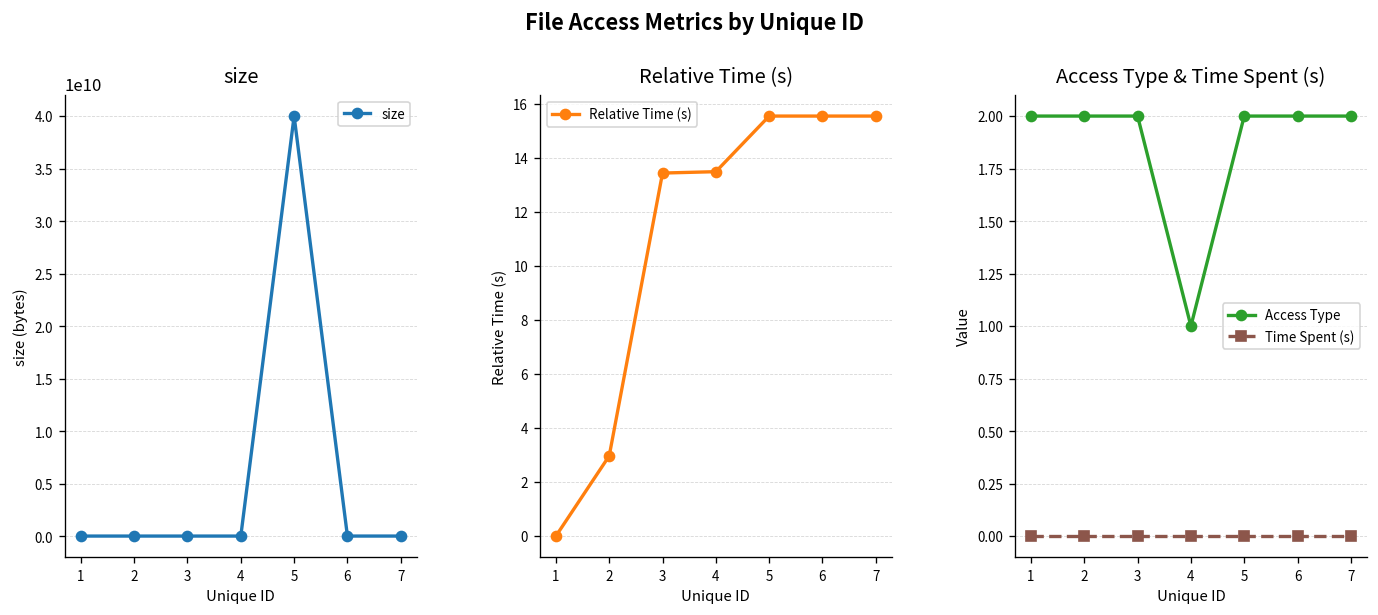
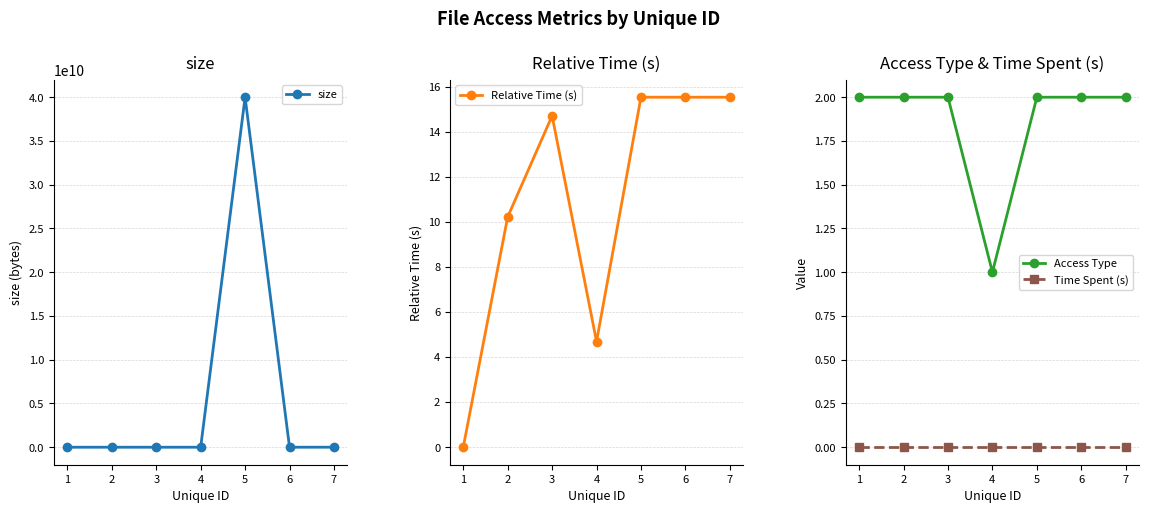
  {
    "size": {
      "1": 0,
      "2": 0,
      "3": 0,
      "4": 0,
      "5": 40000000000,
      "6": 0,
      "7": 0
    },
    "Relative Time (s)": {
      "1": 0.0,
-     "2": 3.0,
-     "3": 13.4,
-     "4": 13.5,
+     "2": 10.2,
+     "3": 14.7,
+     "4": 4.7,
      "5": 15.5,
      "6": 15.5,
      "7": 15.5
    },
    "Access Type & Time Spent (s)": {
      "Access Type": {
        "1": 2.00,
        "2": 2.00,
        "3": 2.00,
        "4": 1.00,
        "5": 2.00,
        "6": 2.00,
        "7": 2.00
      },
      "Time Spent (s)": {
        "1": 0.00,
        "2": 0.00,
        "3": 0.00,
        "4": 0.00,
        "5": 0.00,
        "6": 0.00,
        "7": 0.00
      }
    }
  }
